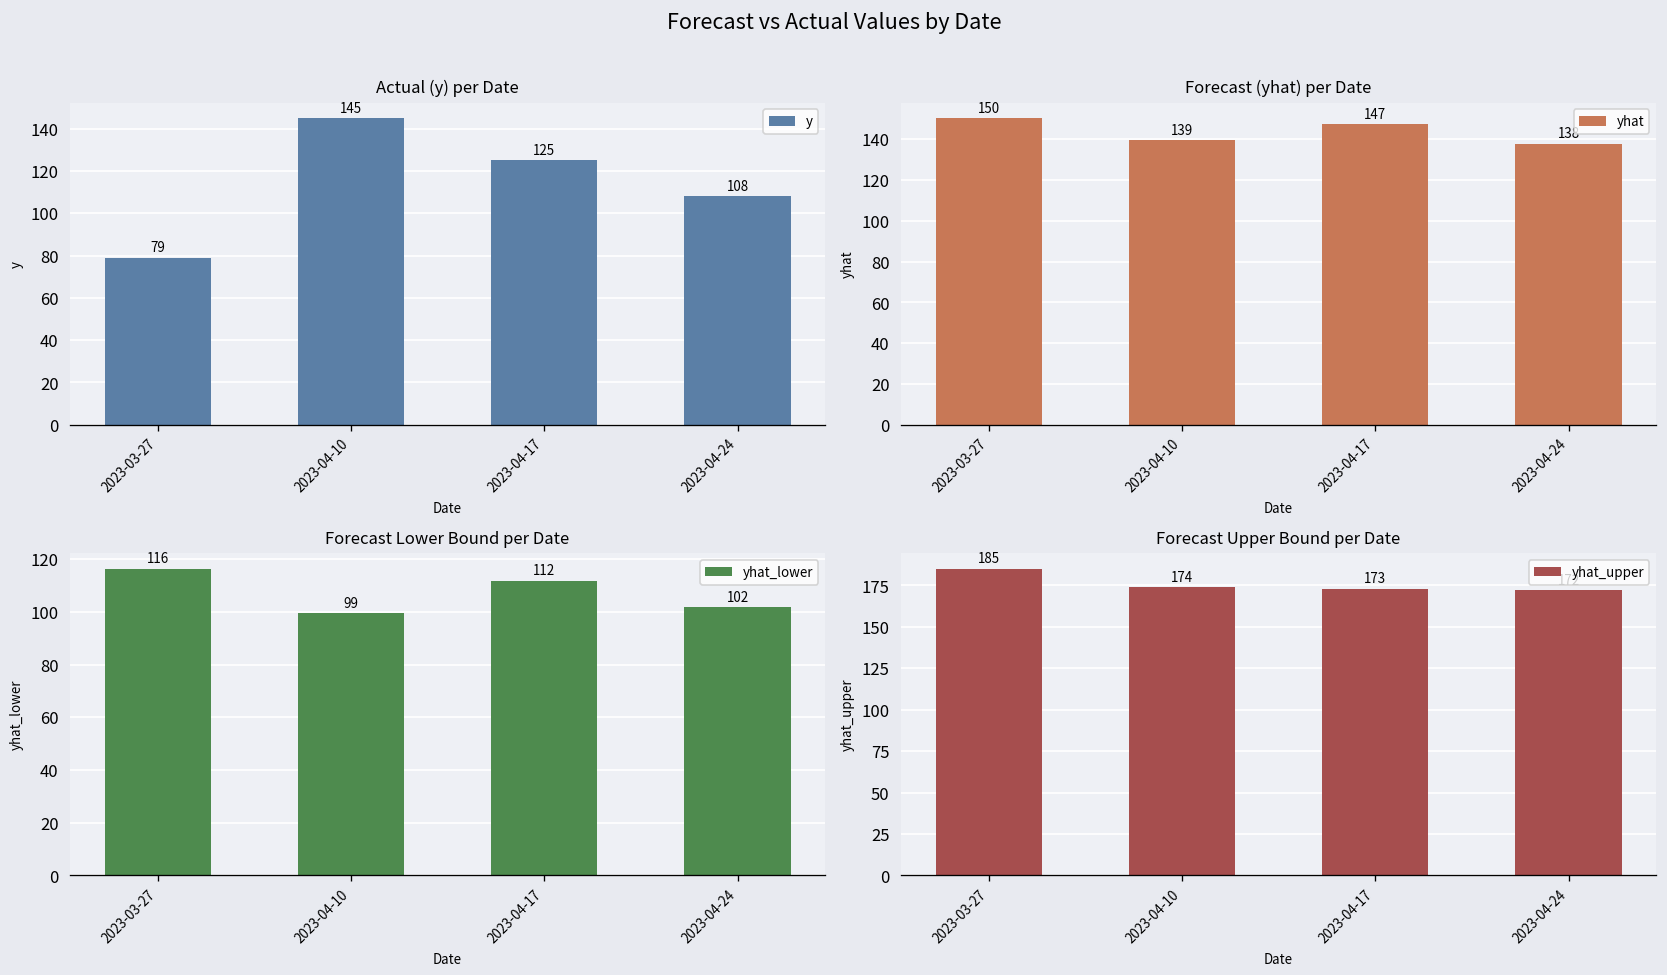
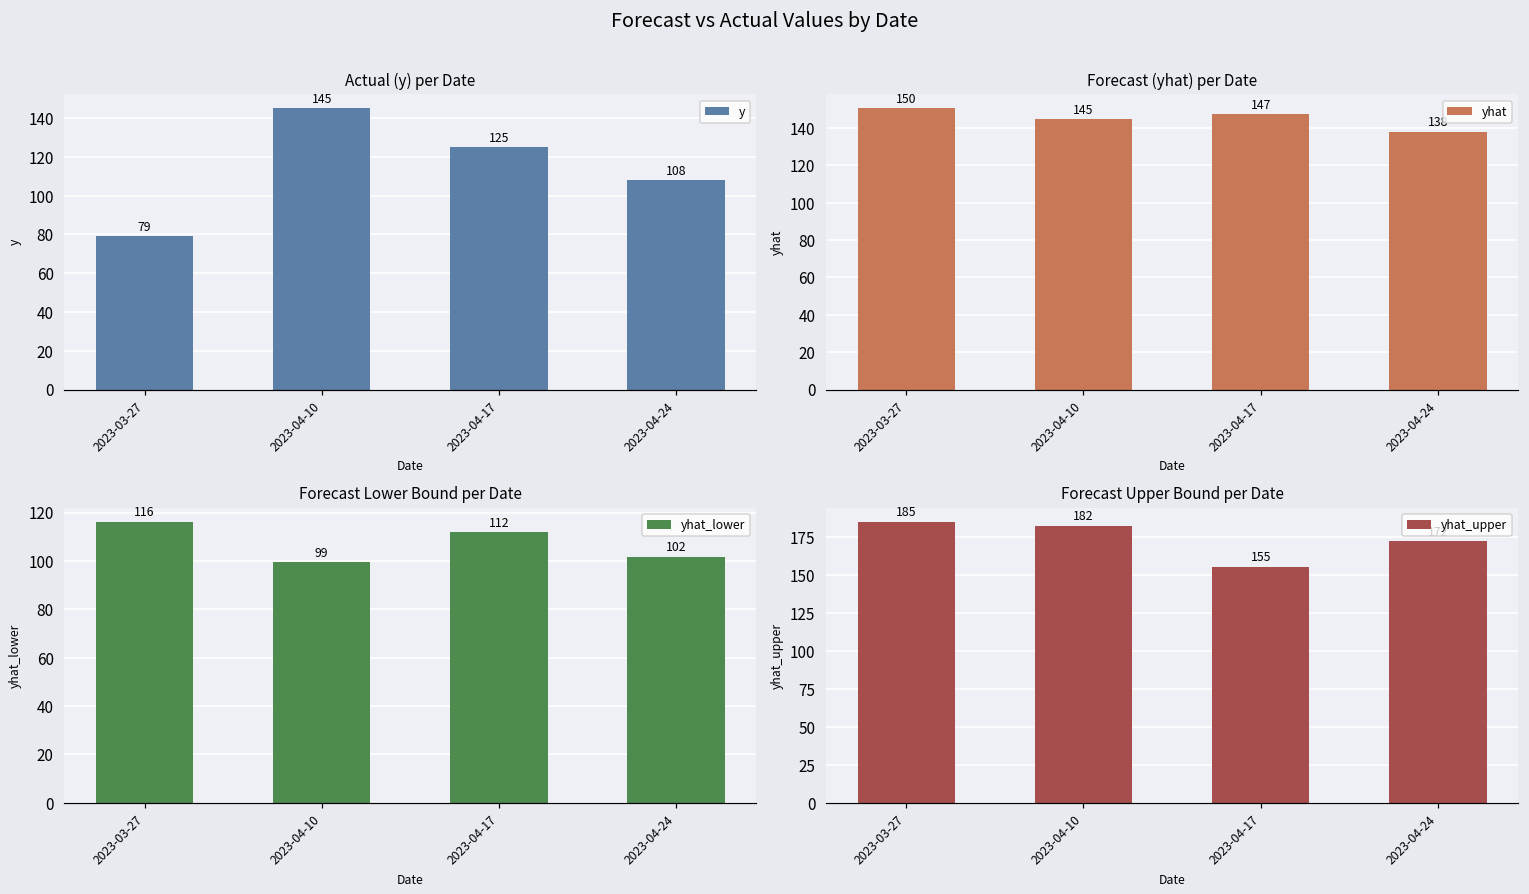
  {
    "Actual (y) per Date": {
      "2023-03-27": 79,
      "2023-04-10": 145,
      "2023-04-17": 125,
      "2023-04-24": 108
    },
    "Forecast (yhat) per Date": {
      "2023-03-27": 150,
-     "2023-04-10": 139,
+     "2023-04-10": 145,
      "2023-04-17": 147
    },
    "Forecast Lower Bound per Date": {
      "2023-03-27": 116,
      "2023-04-10": 99,
      "2023-04-17": 112,
      "2023-04-24": 102
    },
    "Forecast Upper Bound per Date": {
      "2023-03-27": 185,
-     "2023-04-10": 174,
-     "2023-04-17": 173
+     "2023-04-10": 182,
+     "2023-04-17": 155
    }
  }
